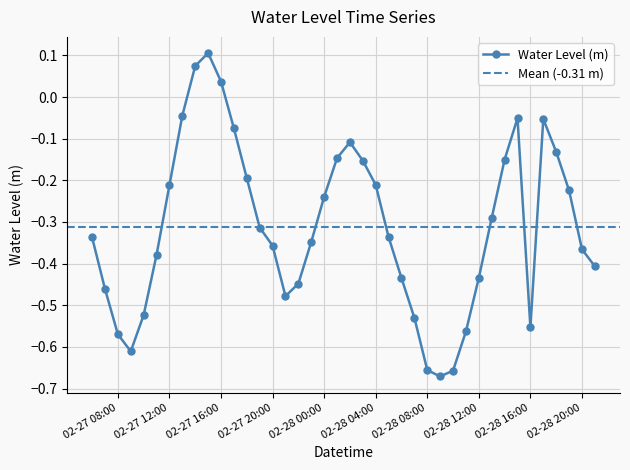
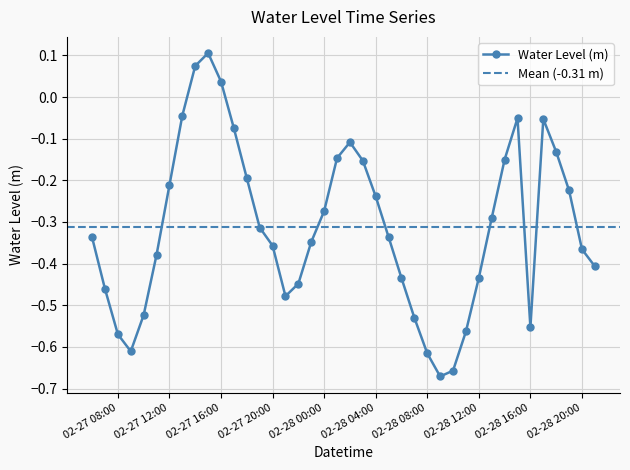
  {
    "02-27 08:00": -0.57,
    "02-27 12:00": -0.21,
    "02-27 16:00": 0.04,
    "02-27 20:00": -0.36,
-   "02-28 00:00": -0.24,
-   "02-28 04:00": -0.21,
-   "02-28 08:00": -0.66,
+   "02-28 00:00": -0.27,
+   "02-28 04:00": -0.24,
+   "02-28 08:00": -0.62,
    "02-28 12:00": -0.43,
    "02-28 16:00": -0.55,
    "02-28 20:00": -0.37
  }
